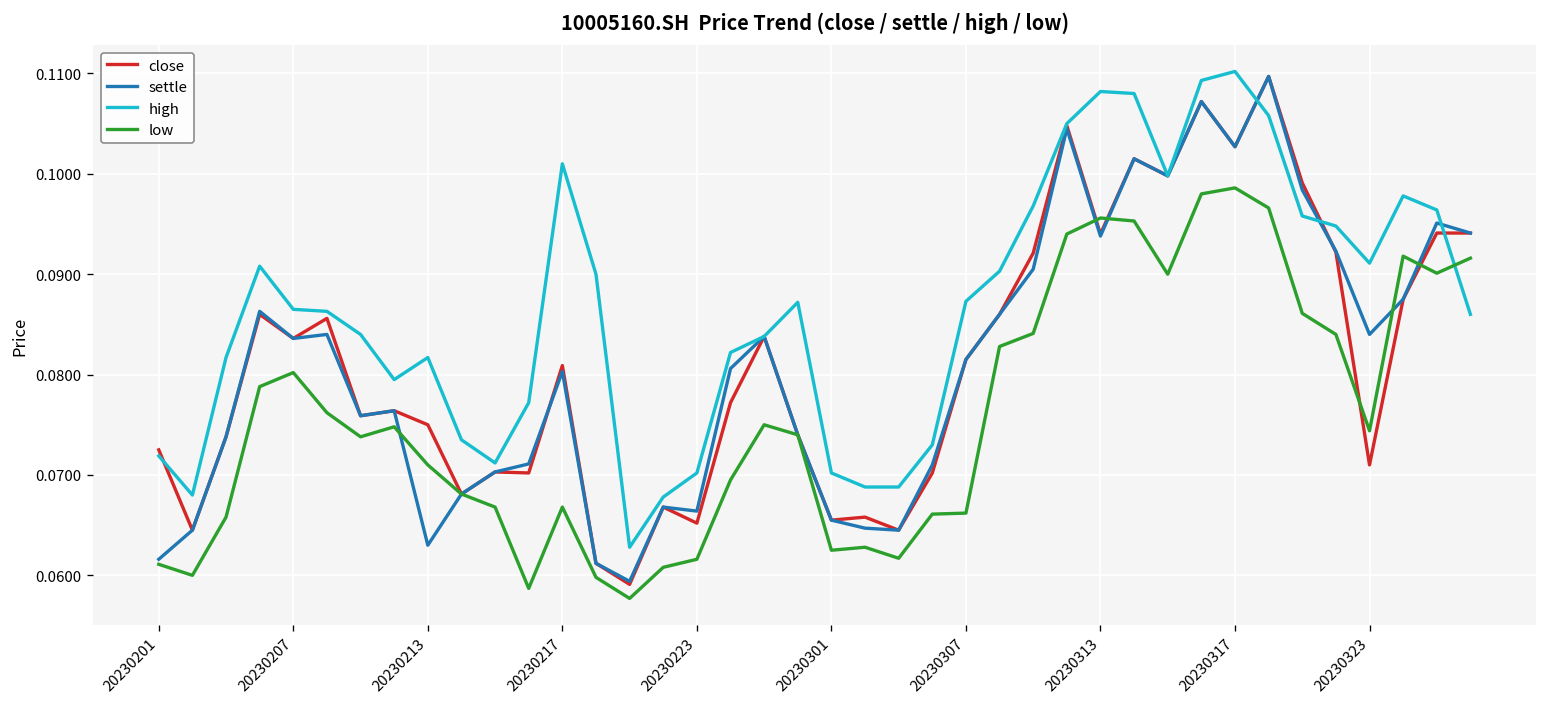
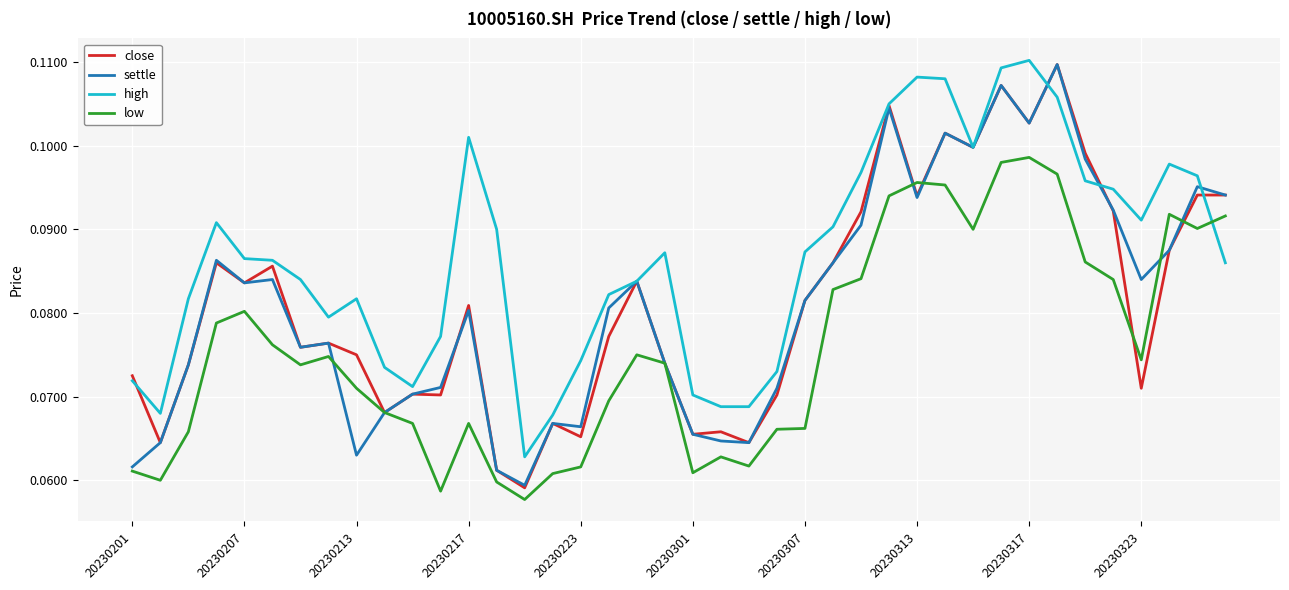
  {
    "close": {
      "20230201": 0.073,
      "20230213": 0.075,
      "20230217": 0.081,
      "20230223": 0.065,
      "20230323": 0.071
    },
    "settle": {
      "20230201": 0.062,
      "20230213": 0.063,
      "20230217": 0.080,
      "20230223": 0.066,
      "20230323": 0.084
    },
    "high": {
      "20230201": 0.072,
      "20230207": 0.087,
      "20230213": 0.082,
      "20230217": 0.101,
-     "20230223": 0.070,
+     "20230223": 0.074,
      "20230301": 0.070,
      "20230307": 0.087,
      "20230313": 0.108,
      "20230317": 0.110,
      "20230323": 0.091
    },
    "low": {
      "20230201": 0.061,
      "20230207": 0.080,
      "20230213": 0.071,
      "20230217": 0.067,
      "20230223": 0.062,
-     "20230301": 0.063,
+     "20230301": 0.061,
      "20230307": 0.066,
      "20230313": 0.096,
      "20230317": 0.099,
      "20230323": 0.074
    }
  }
